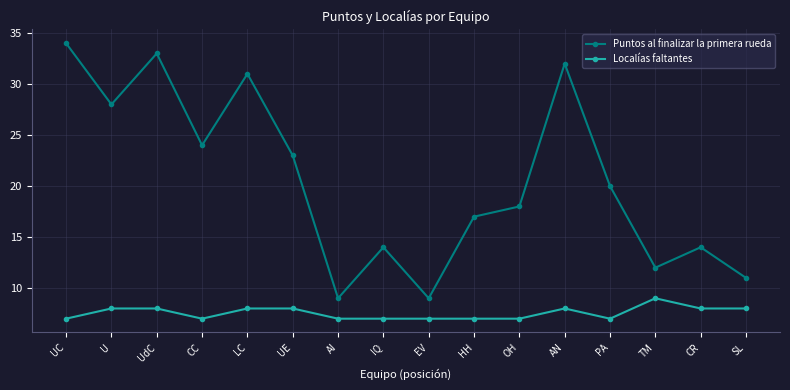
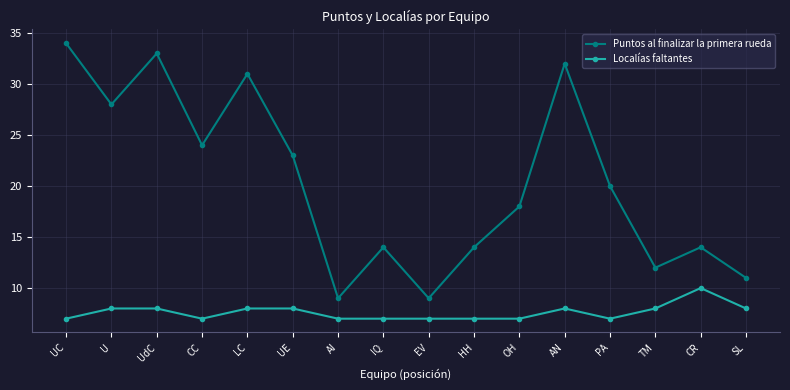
  {
    "Puntos al finalizar la primera rueda": {
      "UC": 34,
      "U": 28,
      "UdC": 33,
      "CC": 24,
      "LC": 31,
      "UE": 23,
      "AI": 9,
      "IQ": 14,
      "EV": 9,
-     "HH": 17,
+     "HH": 14,
      "OH": 18,
      "AN": 32,
      "PA": 20,
      "TM": 12,
      "CR": 14,
      "SL": 11
    },
    "Localías faltantes": {
      "UC": 7,
      "U": 8,
      "UdC": 8,
      "CC": 7,
      "LC": 8,
      "UE": 8,
      "AI": 7,
      "IQ": 7,
      "EV": 7,
      "HH": 7,
      "OH": 7,
      "AN": 8,
      "PA": 7,
-     "TM": 9,
-     "CR": 8,
+     "TM": 8,
+     "CR": 10,
      "SL": 8
    }
  }
